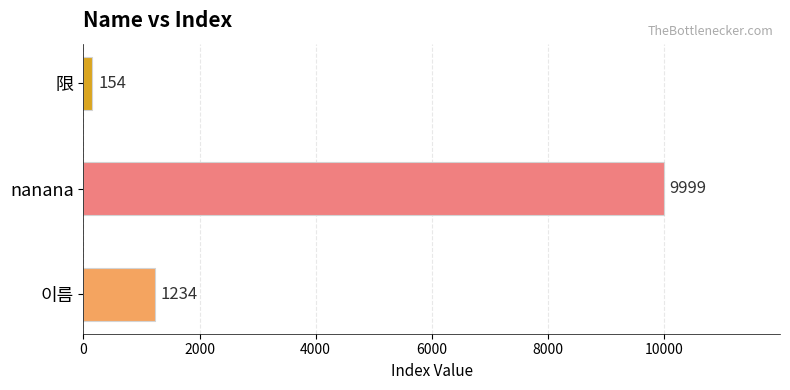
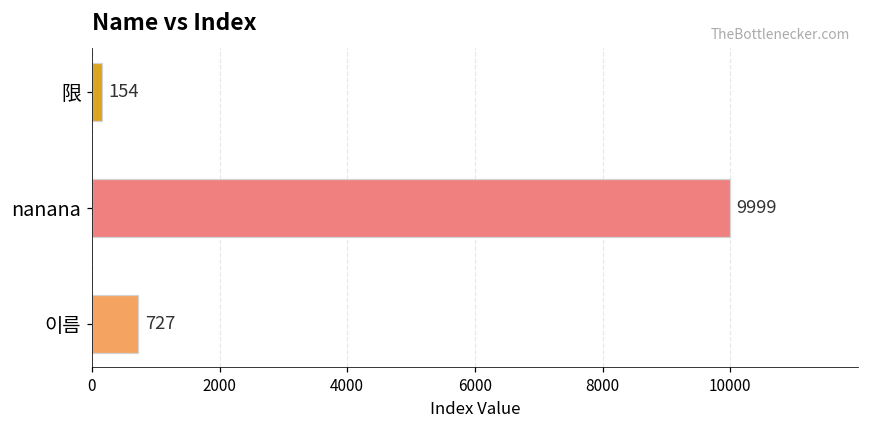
  {
    "限": 154,
    "nanana": 9999,
-   "이름": 1234
+   "이름": 727
  }
